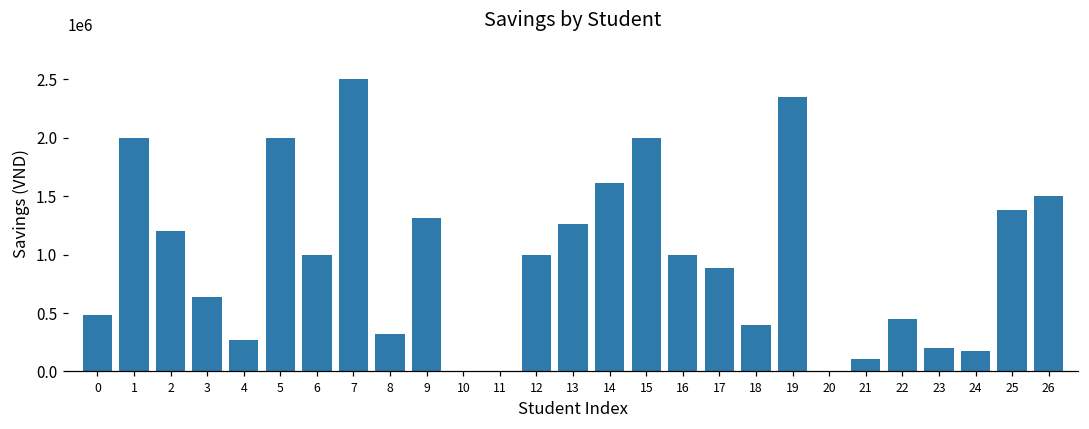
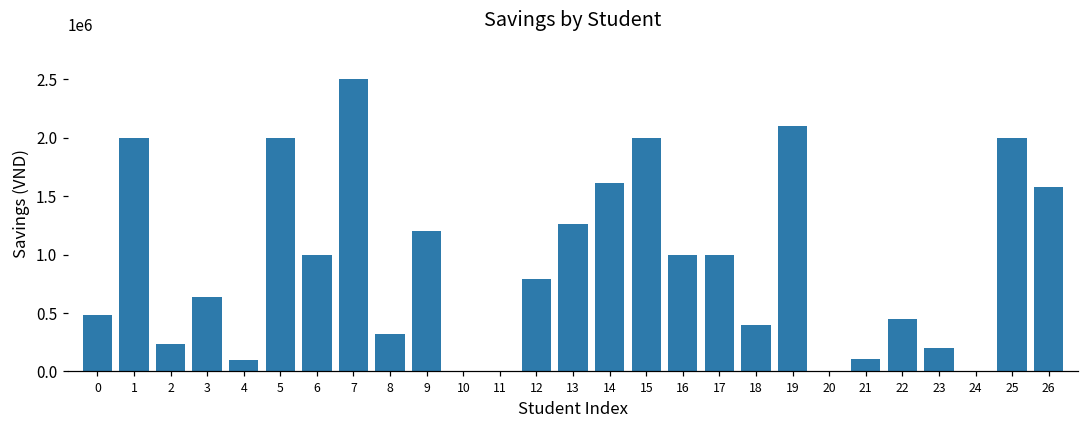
  {
    "0": 480000,
    "1": 2000000,
-   "2": 1200000,
+   "2": 230000,
    "3": 640000,
-   "4": 270000,
+   "4": 100000,
    "5": 2000000,
    "6": 1000000,
    "7": 2500000,
    "8": 320000,
-   "9": 1310000,
+   "9": 1200000,
    "10": 0,
    "11": 0,
-   "12": 1000000,
+   "12": 790000,
    "13": 1270000,
    "14": 1610000,
    "15": 2000000,
    "16": 1000000,
-   "17": 890000,
+   "17": 1000000,
    "18": 400000,
-   "19": 2350000,
+   "19": 2100000,
    "20": 0,
    "21": 100000,
    "22": 450000,
    "23": 200000,
-   "24": 170000,
-   "25": 1380000,
-   "26": 1500000
+   "24": 0,
+   "25": 2000000,
+   "26": 1580000
  }
